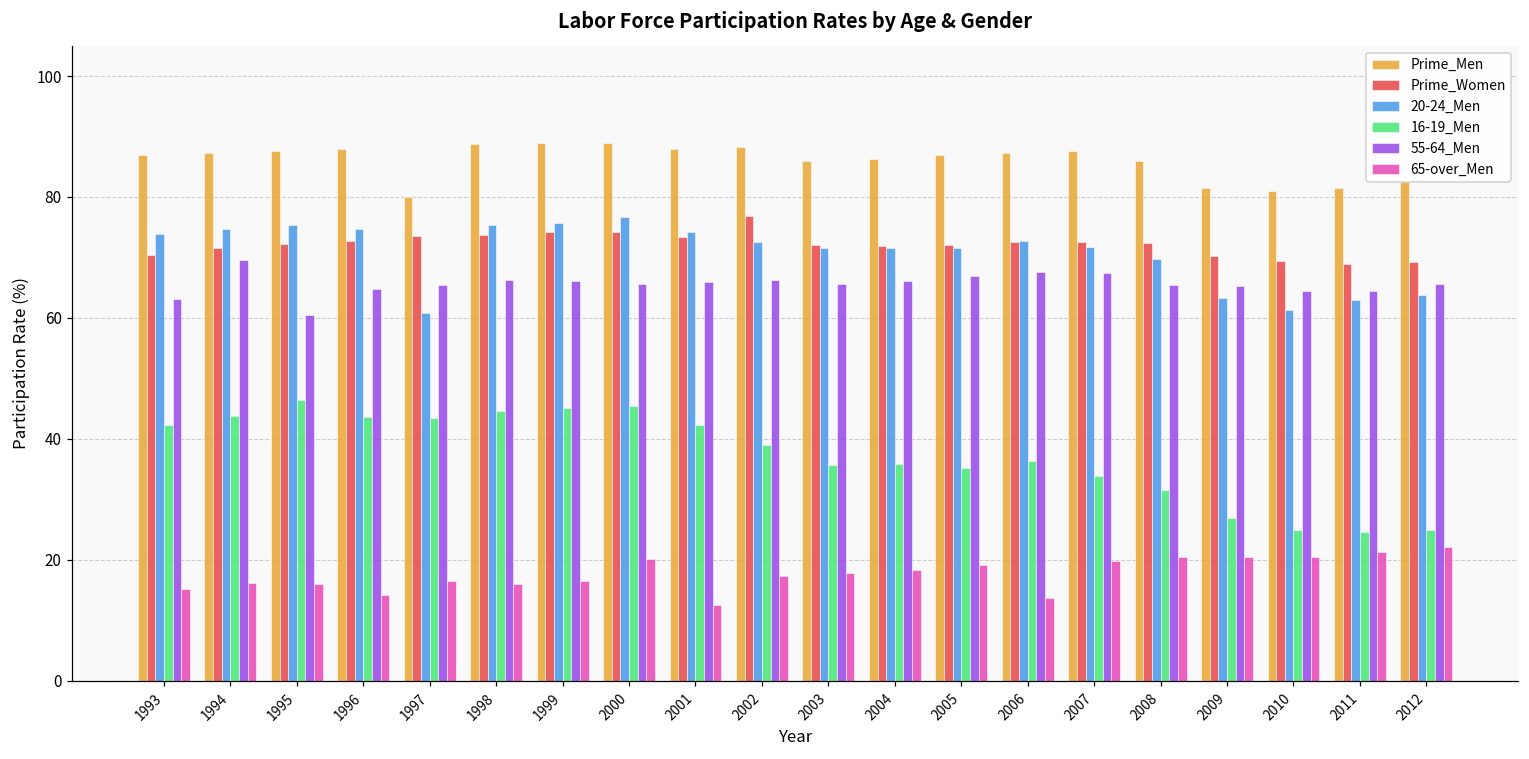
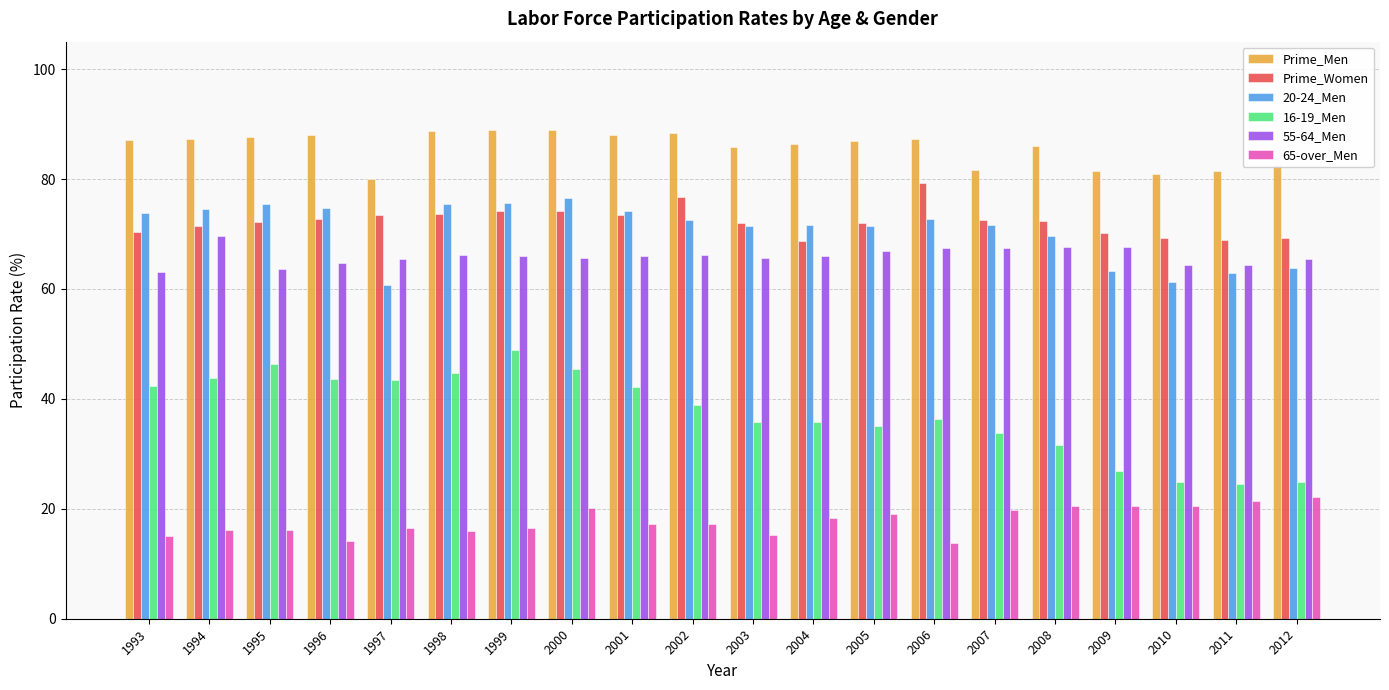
  {
    "Prime_Men": {
      "1993": 87,
      "1994": 87,
      "1995": 88,
      "1996": 88,
      "1997": 80,
      "1998": 89,
      "1999": 89,
      "2000": 89,
      "2001": 88,
      "2002": 88,
      "2003": 86,
      "2004": 86,
      "2005": 87,
      "2006": 87,
-     "2007": 88,
+     "2007": 82,
      "2008": 86,
      "2009": 81,
      "2010": 81,
      "2011": 81
    },
    "Prime_Women": {
      "1993": 70,
      "1994": 72,
      "1995": 72,
      "1996": 73,
      "1997": 74,
      "1998": 74,
      "1999": 74,
      "2000": 74,
      "2001": 73,
      "2002": 77,
      "2003": 72,
-     "2004": 72,
+     "2004": 69,
      "2005": 72,
-     "2006": 73,
+     "2006": 79,
      "2007": 73,
      "2008": 72,
      "2009": 70,
      "2010": 69,
      "2011": 69,
      "2012": 69
    },
    "20-24_Men": {
      "1993": 74,
      "1994": 75,
      "1995": 75,
      "1996": 75,
      "1997": 61,
      "1998": 75,
      "1999": 76,
      "2000": 77,
      "2001": 74,
      "2002": 72,
      "2003": 72,
      "2004": 72,
      "2005": 71,
      "2006": 73,
      "2007": 72,
      "2008": 70,
      "2009": 63,
      "2010": 61,
      "2011": 63,
      "2012": 64
    },
    "16-19_Men": {
      "1993": 42,
      "1994": 44,
      "1995": 46,
      "1996": 44,
      "1997": 43,
      "1998": 45,
-     "1999": 45,
+     "1999": 49,
      "2000": 45,
      "2001": 42,
      "2002": 39,
      "2003": 36,
      "2004": 36,
      "2005": 35,
      "2006": 36,
      "2007": 34,
      "2008": 32,
      "2009": 27,
      "2010": 25,
      "2011": 25,
      "2012": 25
    },
    "55-64_Men": {
      "1993": 63,
      "1994": 70,
-     "1995": 60,
+     "1995": 64,
      "1996": 65,
      "1997": 66,
      "1998": 66,
      "1999": 66,
      "2000": 66,
      "2001": 66,
      "2002": 66,
      "2003": 66,
      "2004": 66,
      "2005": 67,
      "2006": 68,
      "2007": 67,
-     "2008": 65,
-     "2009": 65,
+     "2008": 68,
+     "2009": 68,
      "2010": 64,
      "2011": 64,
      "2012": 66
    },
    "65-over_Men": {
      "1993": 15,
      "1994": 16,
      "1995": 16,
      "1996": 14,
      "1997": 17,
      "1998": 16,
      "1999": 16,
      "2000": 20,
-     "2001": 12,
+     "2001": 17,
      "2002": 17,
-     "2003": 18,
+     "2003": 15,
      "2004": 18,
      "2005": 19,
      "2006": 14,
      "2007": 20,
      "2008": 21,
      "2009": 20,
      "2010": 21,
      "2011": 21,
      "2012": 22
    }
  }
